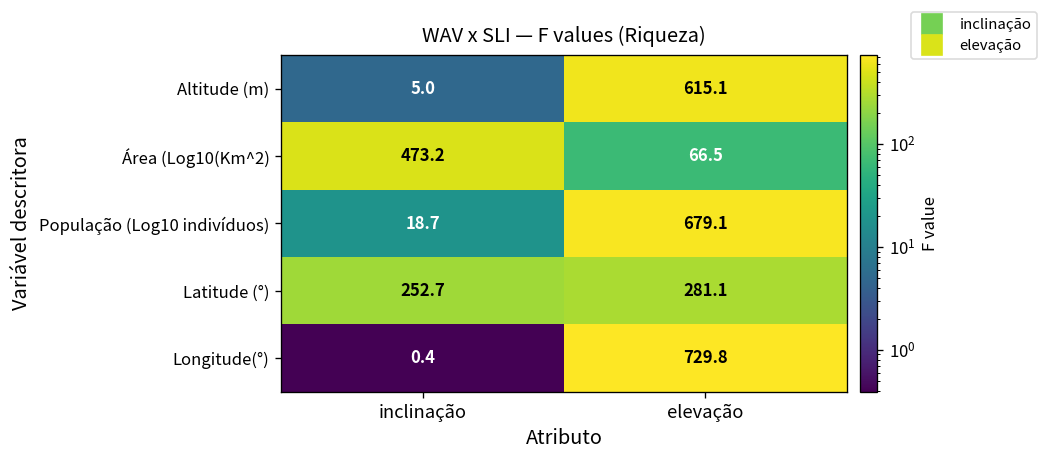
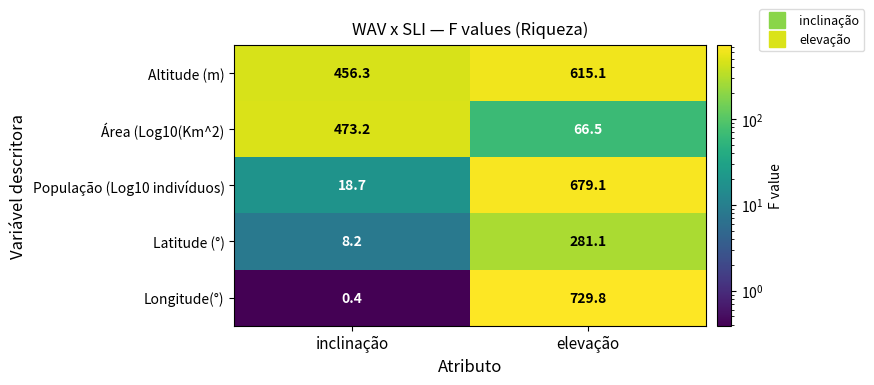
  {
    "Altitude (m)": {
-     "inclinação": 5.0,
+     "inclinação": 456.3,
      "elevação": 615.1
    },
    "Área (Log10(Km^2)": {
      "inclinação": 473.2,
      "elevação": 66.5
    },
    "População (Log10 indivíduos)": {
      "inclinação": 18.7,
      "elevação": 679.1
    },
    "Latitude (°)": {
-     "inclinação": 252.7,
+     "inclinação": 8.2,
      "elevação": 281.1
    },
    "Longitude(°)": {
      "inclinação": 0.4,
      "elevação": 729.8
    }
  }
